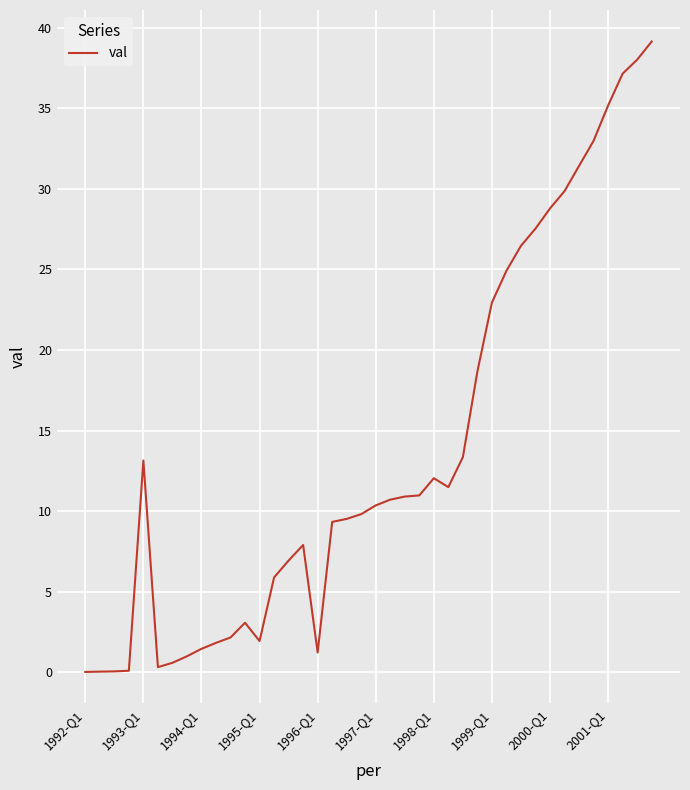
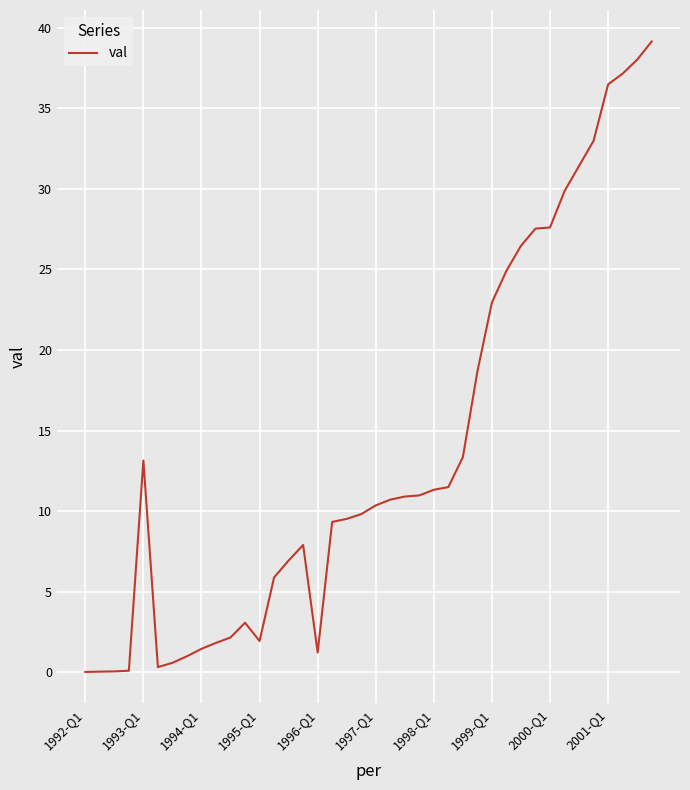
  {
    "1992-Q1": 0.0,
    "1993-Q1": 13.1,
    "1994-Q1": 1.5,
    "1995-Q1": 1.9,
    "1996-Q1": 1.2,
    "1997-Q1": 10.4,
-   "1998-Q1": 12.0,
+   "1998-Q1": 11.3,
    "1999-Q1": 22.9,
-   "2000-Q1": 28.8,
-   "2001-Q1": 35.2
+   "2000-Q1": 27.6,
+   "2001-Q1": 36.5
  }
